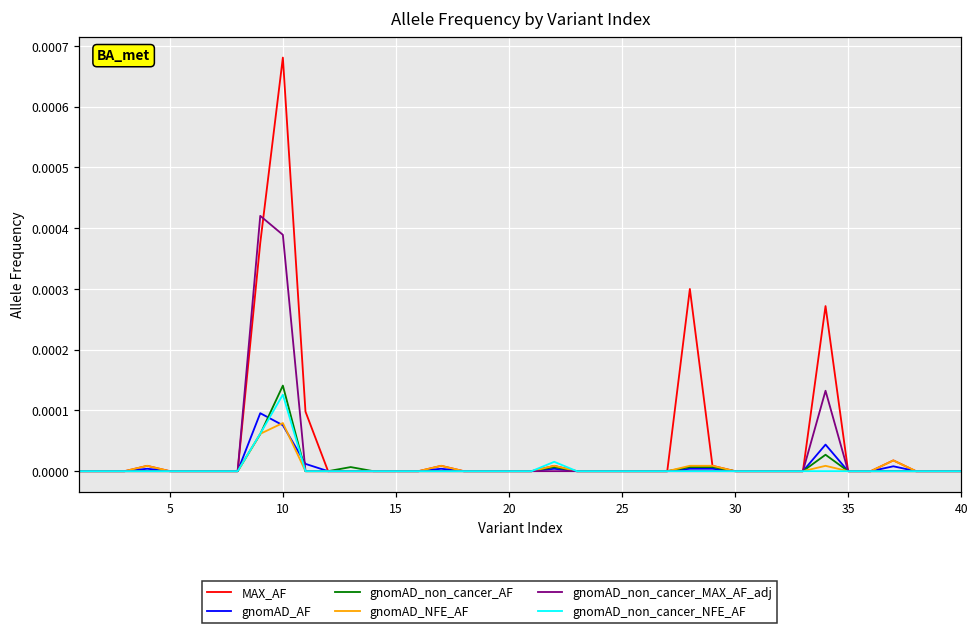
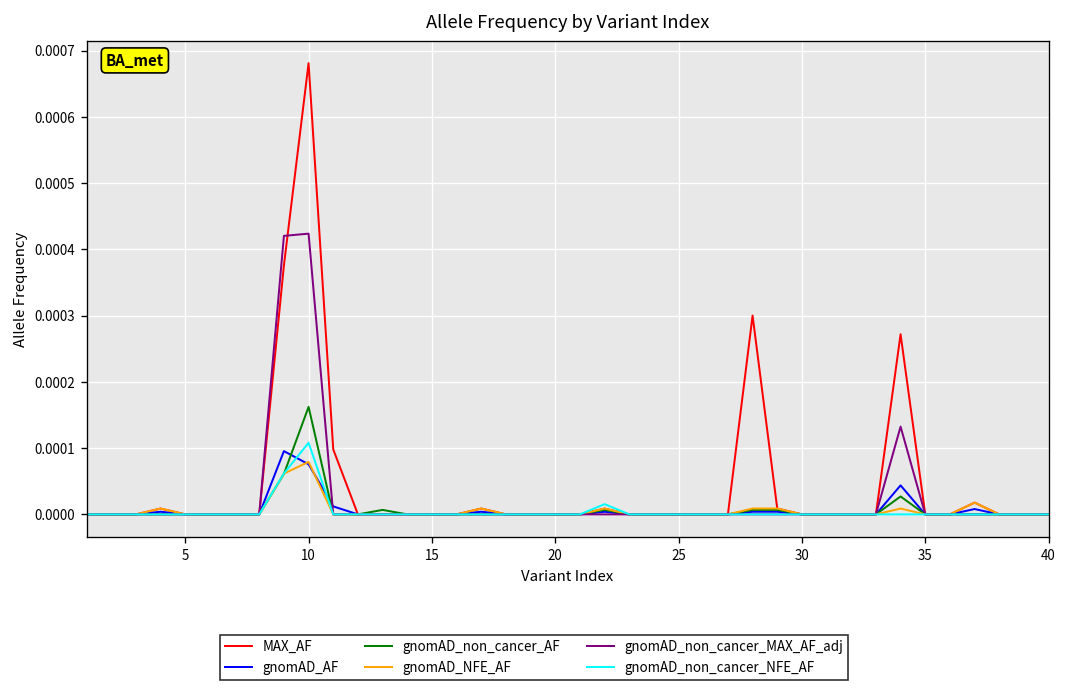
  {
    "MAX_AF": {
      "10": 0.00068
    },
    "gnomAD_non_cancer_AF": {
-     "10": 0.00014
+     "10": 0.00016
    },
    "gnomAD_non_cancer_MAX_AF_adj": {
-     "10": 0.00039
+     "10": 0.00042
    },
    "gnomAD_non_cancer_NFE_AF": {
-     "10": 0.00013
+     "10": 0.00011
    }
  }
